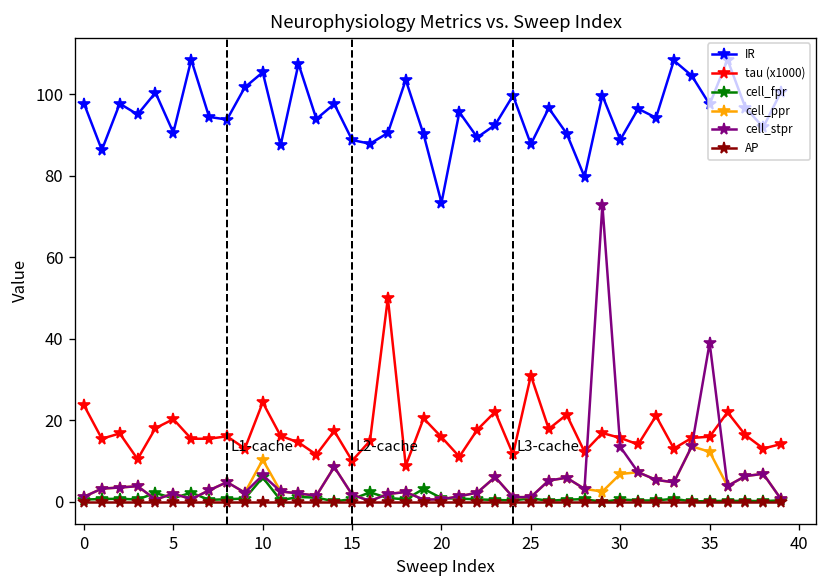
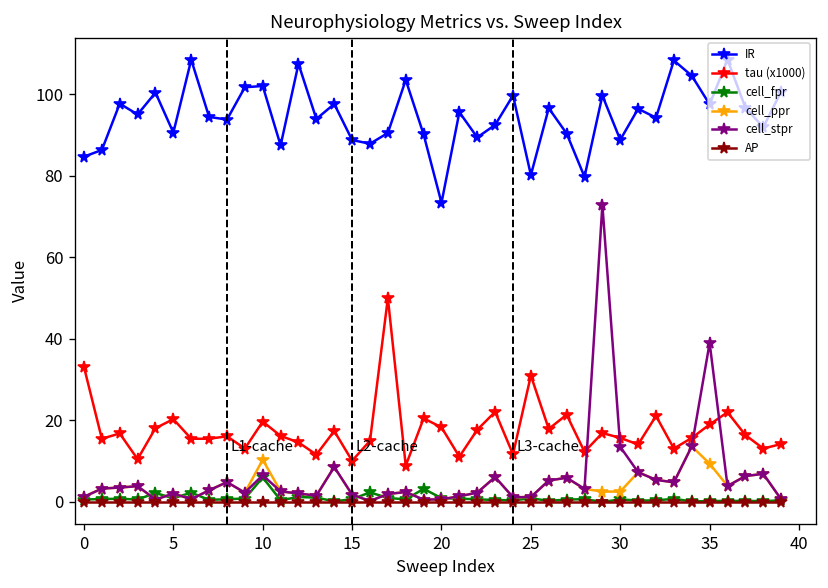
  {
    "IR": {
-     "0": 98,
+     "0": 85,
      "5": 91,
-     "10": 105,
+     "10": 102,
      "15": 89,
      "20": 73,
-     "25": 88,
+     "25": 80,
      "30": 89
    },
    "tau (x1000)": {
-     "0": 24,
+     "0": 33,
      "5": 20,
-     "10": 24,
+     "10": 20,
      "15": 10,
-     "20": 16,
+     "20": 18,
      "25": 31,
      "30": 16,
-     "35": 16
+     "35": 19
    },
    "cell_fpr": {
      "5": 1
    },
    "cell_ppr": {
      "10": 10,
-     "30": 7,
-     "35": 12
+     "30": 3,
+     "35": 9
    },
    "cell_stpr": {
      "30": 14,
      "35": 39
    },
    "AP": {
      "5": 0,
      "10": 0,
      "25": 0
    }
  }
